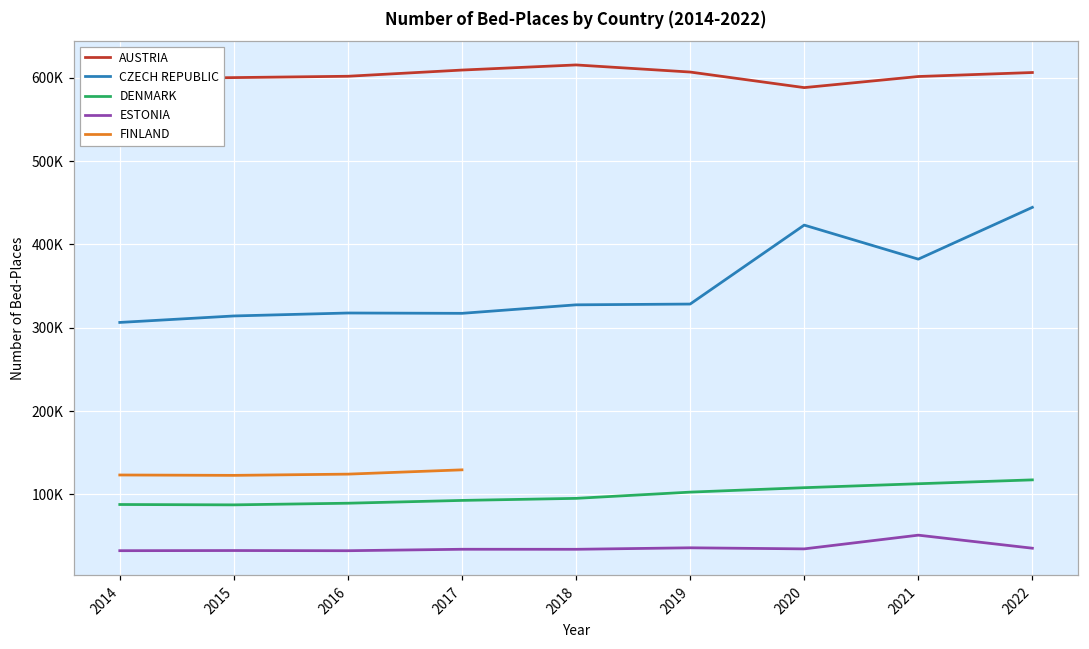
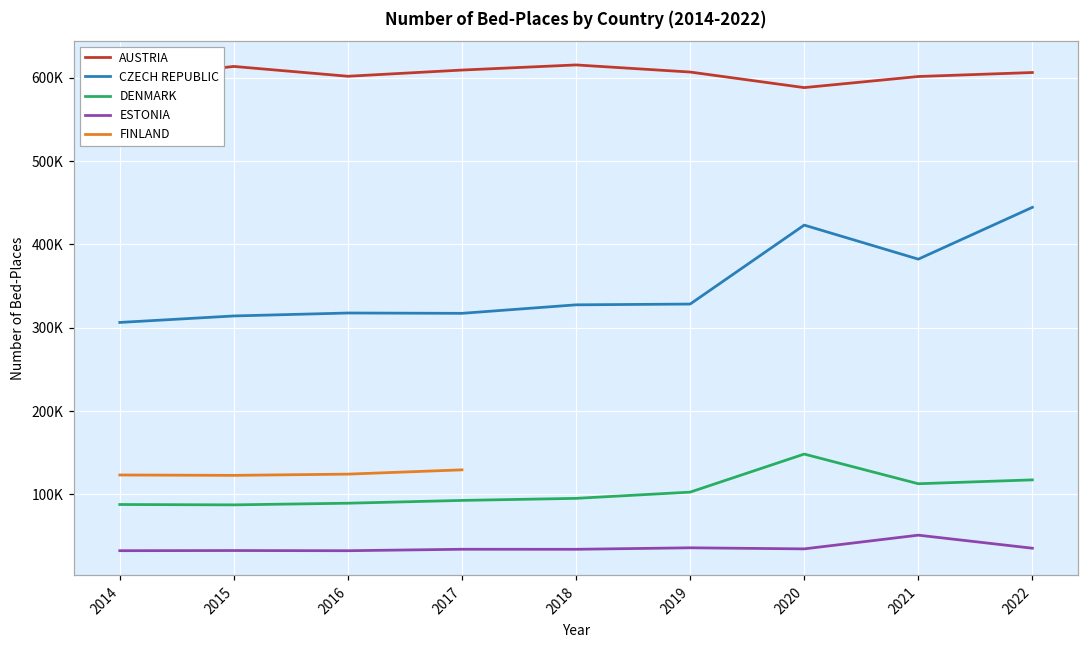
  {
    "AUSTRIA": {
-     "2015": 600000,
+     "2015": 610000,
      "2016": 600000,
      "2017": 610000,
      "2018": 620000,
      "2019": 610000,
      "2020": 590000,
      "2021": 600000,
      "2022": 610000
    },
    "CZECH REPUBLIC": {
      "2014": 310000,
      "2015": 310000,
      "2016": 320000,
      "2017": 320000,
      "2018": 330000,
      "2019": 330000,
      "2020": 420000,
      "2021": 380000,
      "2022": 440000
    },
    "DENMARK": {
      "2014": 90000,
      "2015": 90000,
      "2016": 90000,
      "2017": 90000,
      "2018": 100000,
      "2019": 100000,
-     "2020": 110000,
+     "2020": 150000,
      "2021": 110000,
      "2022": 120000
    },
    "ESTONIA": {
      "2014": 30000,
      "2015": 30000,
      "2016": 30000,
      "2017": 30000,
      "2018": 30000,
      "2019": 40000,
      "2020": 30000,
      "2021": 50000,
      "2022": 40000
    },
    "FINLAND": {
      "2014": 120000,
      "2015": 120000,
      "2016": 120000,
      "2017": 130000
    }
  }
